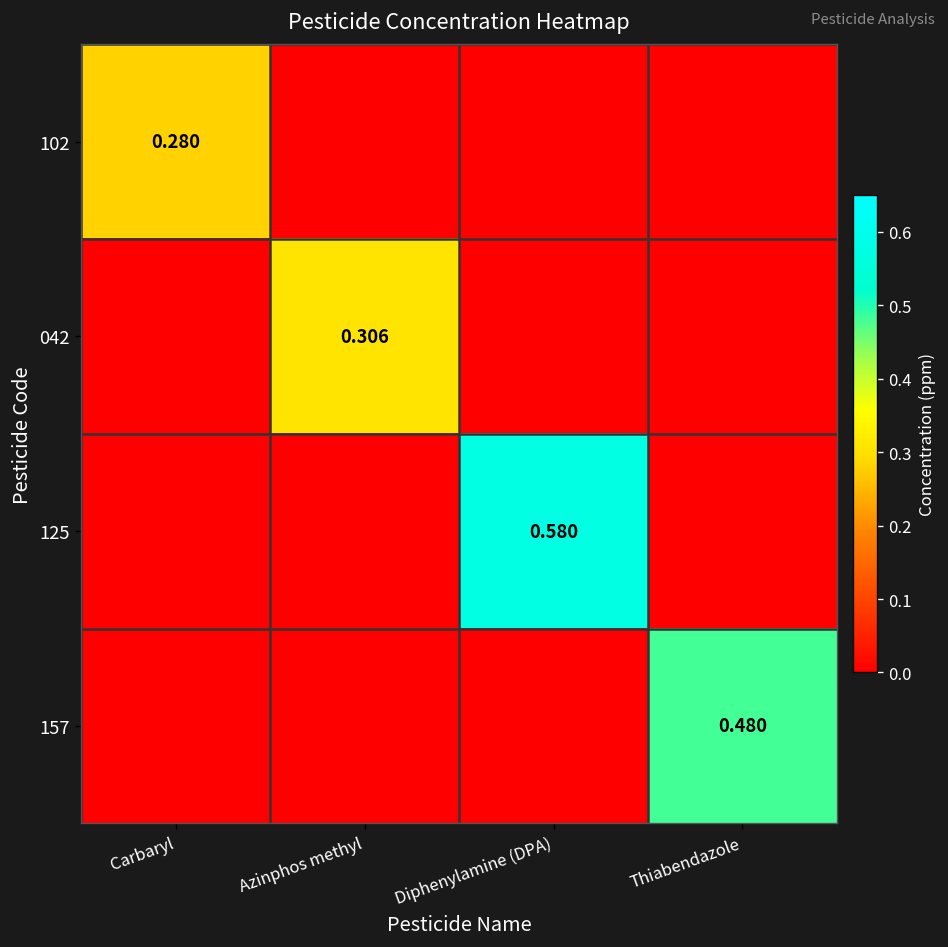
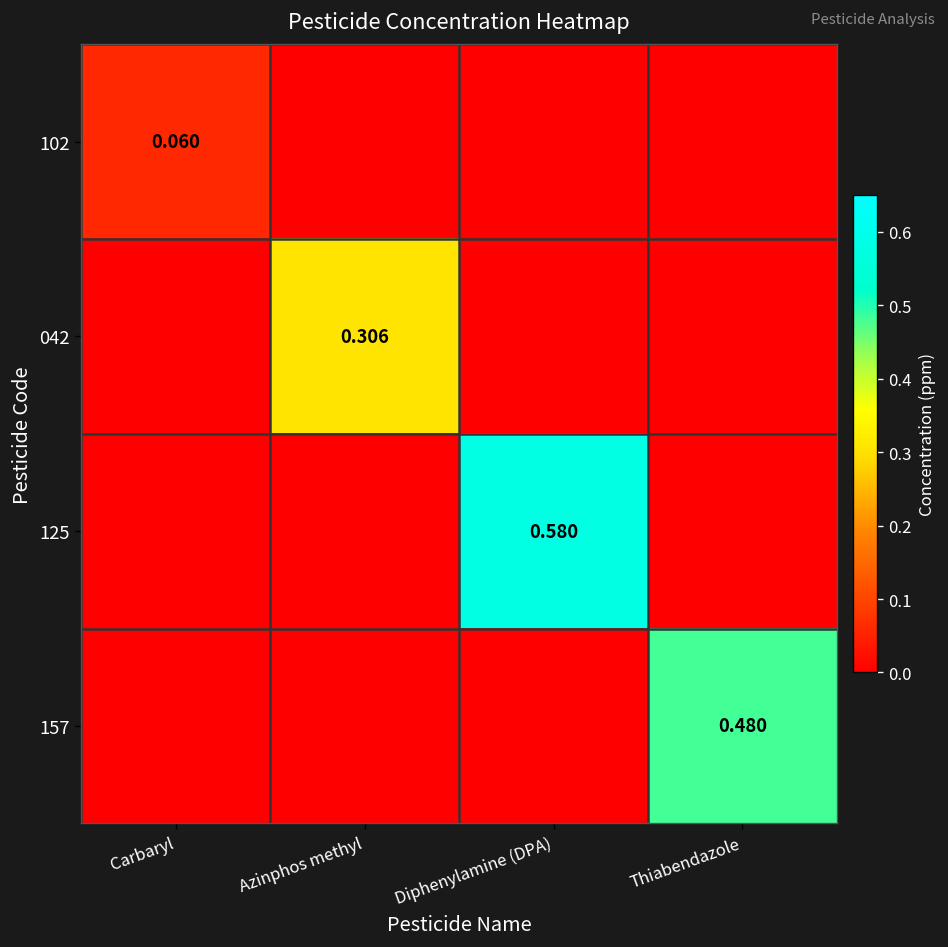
  {
    "102": {
-     "Carbaryl": 0.280
+     "Carbaryl": 0.060
    },
    "042": {
      "Azinphos methyl": 0.306
    },
    "125": {
      "Diphenylamine (DPA)": 0.580
    },
    "157": {
      "Thiabendazole": 0.480
    }
  }
